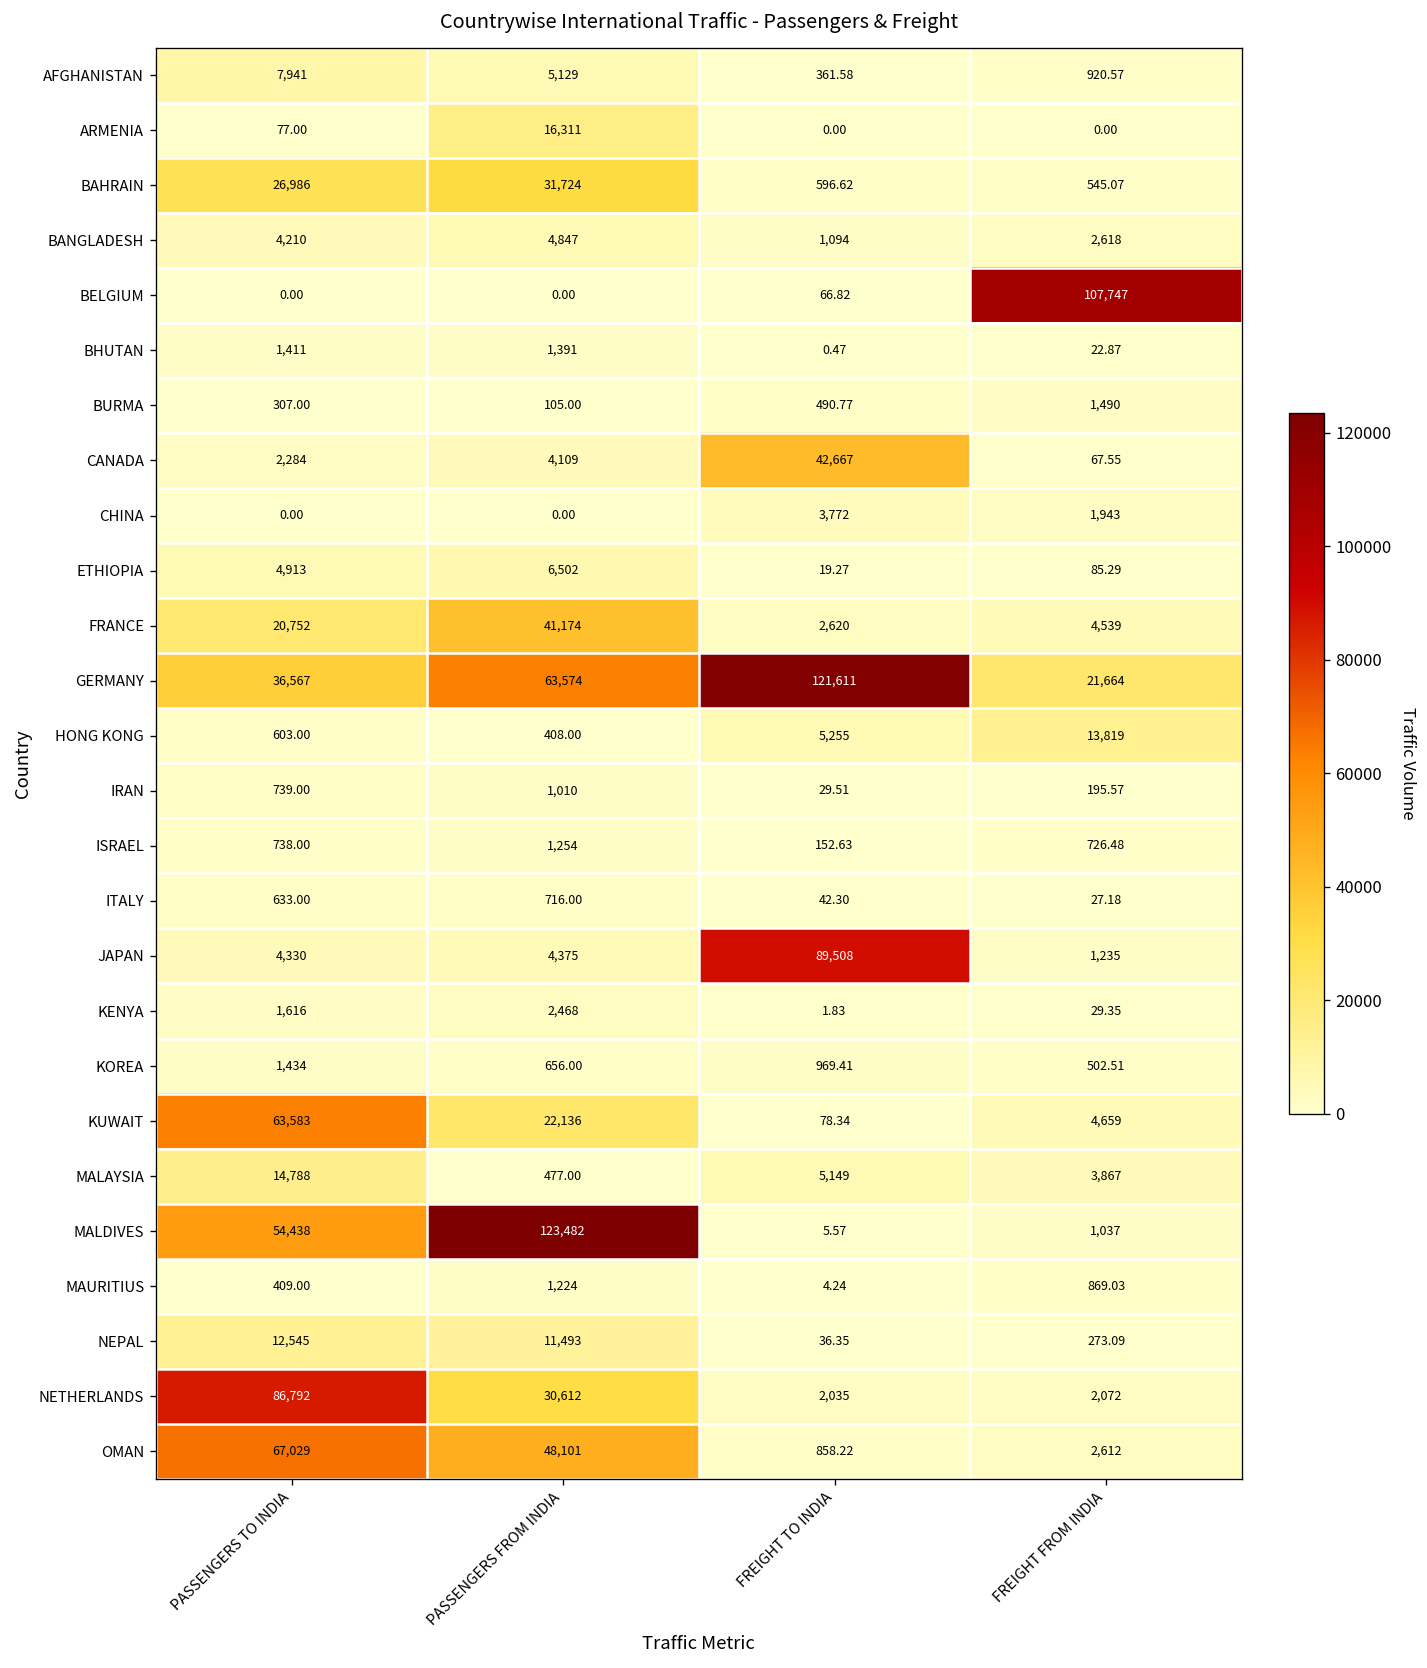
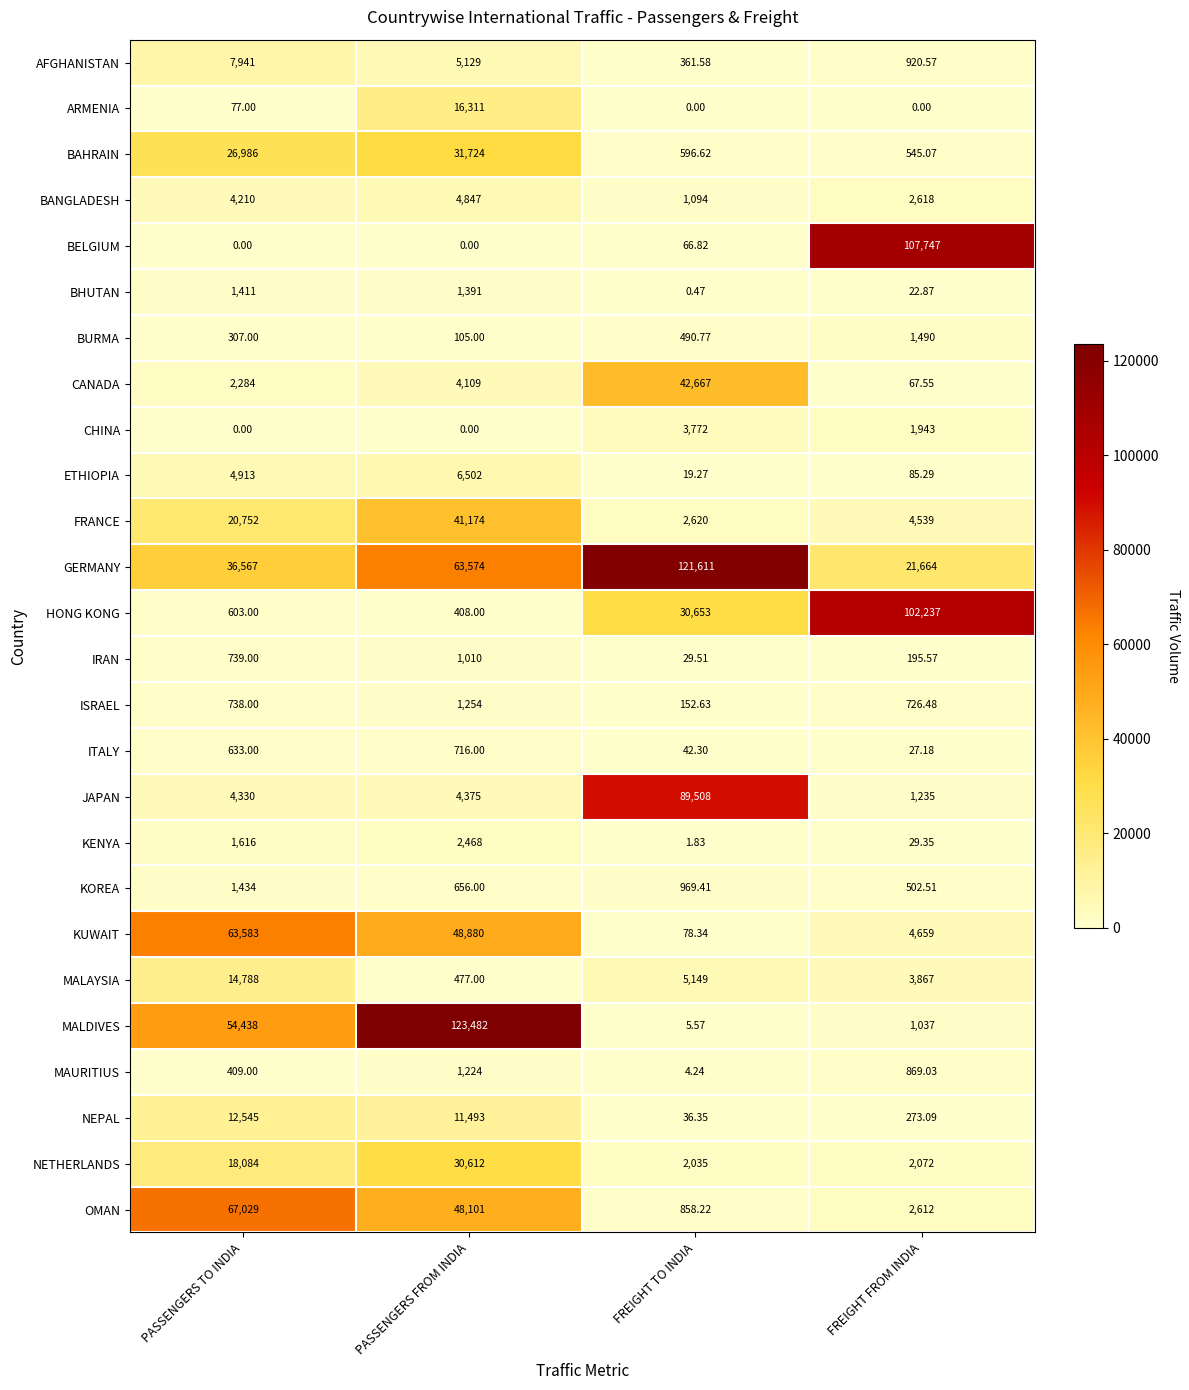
  {
    "AFGHANISTAN": {
      "PASSENGERS TO INDIA": "7,941",
      "PASSENGERS FROM INDIA": "5,129",
      "FREIGHT TO INDIA": "361.58",
      "FREIGHT FROM INDIA": "920.57"
    },
    "ARMENIA": {
      "PASSENGERS TO INDIA": "77.00",
      "PASSENGERS FROM INDIA": "16,311",
      "FREIGHT TO INDIA": "0.00",
      "FREIGHT FROM INDIA": "0.00"
    },
    "BAHRAIN": {
      "PASSENGERS TO INDIA": "26,986",
      "PASSENGERS FROM INDIA": "31,724",
      "FREIGHT TO INDIA": "596.62",
      "FREIGHT FROM INDIA": "545.07"
    },
    "BANGLADESH": {
      "PASSENGERS TO INDIA": "4,210",
      "PASSENGERS FROM INDIA": "4,847",
      "FREIGHT TO INDIA": "1,094",
      "FREIGHT FROM INDIA": "2,618"
    },
    "BELGIUM": {
      "PASSENGERS TO INDIA": "0.00",
      "PASSENGERS FROM INDIA": "0.00",
      "FREIGHT TO INDIA": "66.82",
      "FREIGHT FROM INDIA": "107,747"
    },
    "BHUTAN": {
      "PASSENGERS TO INDIA": "1,411",
      "PASSENGERS FROM INDIA": "1,391",
      "FREIGHT TO INDIA": "0.47",
      "FREIGHT FROM INDIA": "22.87"
    },
    "BURMA": {
      "PASSENGERS TO INDIA": "307.00",
      "PASSENGERS FROM INDIA": "105.00",
      "FREIGHT TO INDIA": "490.77",
      "FREIGHT FROM INDIA": "1,490"
    },
    "CANADA": {
      "PASSENGERS TO INDIA": "2,284",
      "PASSENGERS FROM INDIA": "4,109",
      "FREIGHT TO INDIA": "42,667",
      "FREIGHT FROM INDIA": "67.55"
    },
    "CHINA": {
      "PASSENGERS TO INDIA": "0.00",
      "PASSENGERS FROM INDIA": "0.00",
      "FREIGHT TO INDIA": "3,772",
      "FREIGHT FROM INDIA": "1,943"
    },
    "ETHIOPIA": {
      "PASSENGERS TO INDIA": "4,913",
      "PASSENGERS FROM INDIA": "6,502",
      "FREIGHT TO INDIA": "19.27",
      "FREIGHT FROM INDIA": "85.29"
    },
    "FRANCE": {
      "PASSENGERS TO INDIA": "20,752",
      "PASSENGERS FROM INDIA": "41,174",
      "FREIGHT TO INDIA": "2,620",
      "FREIGHT FROM INDIA": "4,539"
    },
    "GERMANY": {
      "PASSENGERS TO INDIA": "36,567",
      "PASSENGERS FROM INDIA": "63,574",
      "FREIGHT TO INDIA": "121,611",
      "FREIGHT FROM INDIA": "21,664"
    },
    "HONG KONG": {
      "PASSENGERS TO INDIA": "603.00",
      "PASSENGERS FROM INDIA": "408.00",
-     "FREIGHT TO INDIA": "5,255",
-     "FREIGHT FROM INDIA": "13,819"
+     "FREIGHT TO INDIA": "30,653",
+     "FREIGHT FROM INDIA": "102,237"
    },
    "IRAN": {
      "PASSENGERS TO INDIA": "739.00",
      "PASSENGERS FROM INDIA": "1,010",
      "FREIGHT TO INDIA": "29.51",
      "FREIGHT FROM INDIA": "195.57"
    },
    "ISRAEL": {
      "PASSENGERS TO INDIA": "738.00",
      "PASSENGERS FROM INDIA": "1,254",
      "FREIGHT TO INDIA": "152.63",
      "FREIGHT FROM INDIA": "726.48"
    },
    "ITALY": {
      "PASSENGERS TO INDIA": "633.00",
      "PASSENGERS FROM INDIA": "716.00",
      "FREIGHT TO INDIA": "42.30",
      "FREIGHT FROM INDIA": "27.18"
    },
    "JAPAN": {
      "PASSENGERS TO INDIA": "4,330",
      "PASSENGERS FROM INDIA": "4,375",
      "FREIGHT TO INDIA": "89,508",
      "FREIGHT FROM INDIA": "1,235"
    },
    "KENYA": {
      "PASSENGERS TO INDIA": "1,616",
      "PASSENGERS FROM INDIA": "2,468",
      "FREIGHT TO INDIA": "1.83",
      "FREIGHT FROM INDIA": "29.35"
    },
    "KOREA": {
      "PASSENGERS TO INDIA": "1,434",
      "PASSENGERS FROM INDIA": "656.00",
      "FREIGHT TO INDIA": "969.41",
      "FREIGHT FROM INDIA": "502.51"
    },
    "KUWAIT": {
      "PASSENGERS TO INDIA": "63,583",
-     "PASSENGERS FROM INDIA": "22,136",
+     "PASSENGERS FROM INDIA": "48,880",
      "FREIGHT TO INDIA": "78.34",
      "FREIGHT FROM INDIA": "4,659"
    },
    "MALAYSIA": {
      "PASSENGERS TO INDIA": "14,788",
      "PASSENGERS FROM INDIA": "477.00",
      "FREIGHT TO INDIA": "5,149",
      "FREIGHT FROM INDIA": "3,867"
    },
    "MALDIVES": {
      "PASSENGERS TO INDIA": "54,438",
      "PASSENGERS FROM INDIA": "123,482",
      "FREIGHT TO INDIA": "5.57",
      "FREIGHT FROM INDIA": "1,037"
    },
    "MAURITIUS": {
      "PASSENGERS TO INDIA": "409.00",
      "PASSENGERS FROM INDIA": "1,224",
      "FREIGHT TO INDIA": "4.24",
      "FREIGHT FROM INDIA": "869.03"
    },
    "NEPAL": {
      "PASSENGERS TO INDIA": "12,545",
      "PASSENGERS FROM INDIA": "11,493",
      "FREIGHT TO INDIA": "36.35",
      "FREIGHT FROM INDIA": "273.09"
    },
    "NETHERLANDS": {
-     "PASSENGERS TO INDIA": "86,792",
+     "PASSENGERS TO INDIA": "18,084",
      "PASSENGERS FROM INDIA": "30,612",
      "FREIGHT TO INDIA": "2,035",
      "FREIGHT FROM INDIA": "2,072"
    },
    "OMAN": {
      "PASSENGERS TO INDIA": "67,029",
      "PASSENGERS FROM INDIA": "48,101",
      "FREIGHT TO INDIA": "858.22",
      "FREIGHT FROM INDIA": "2,612"
    }
  }
